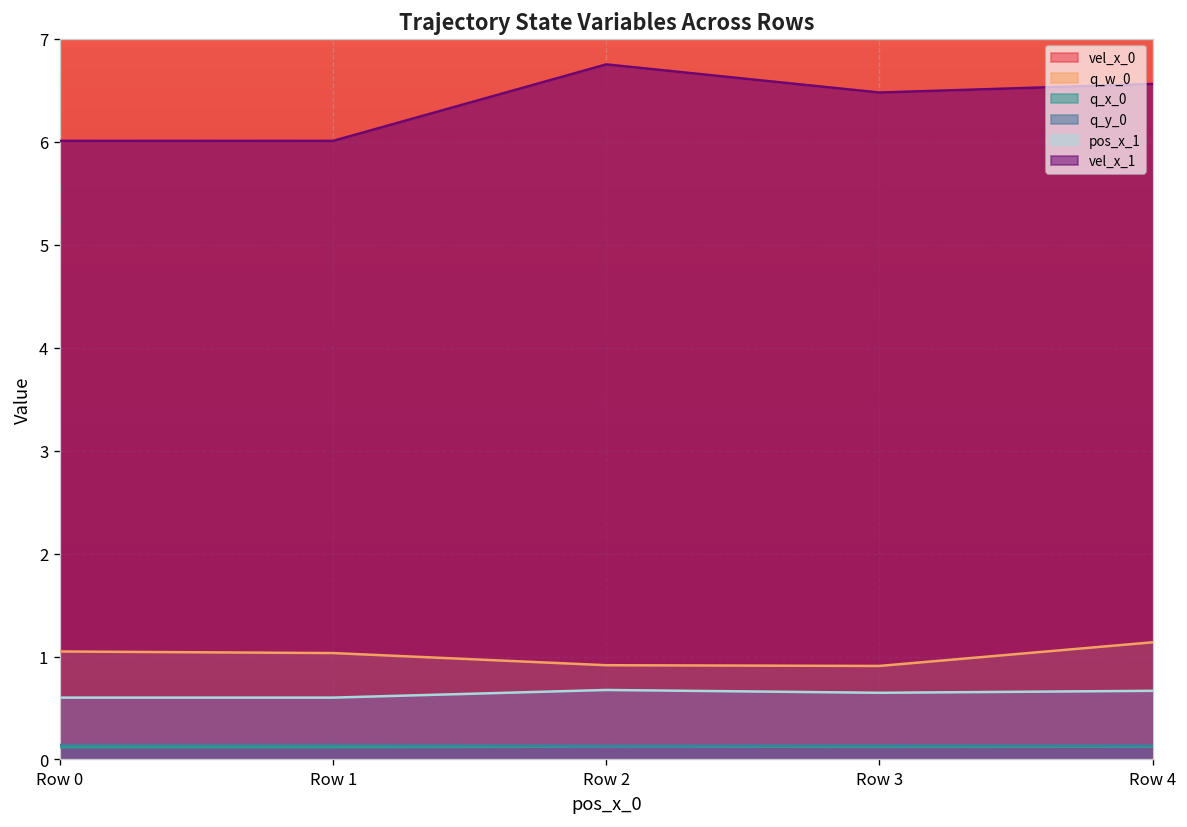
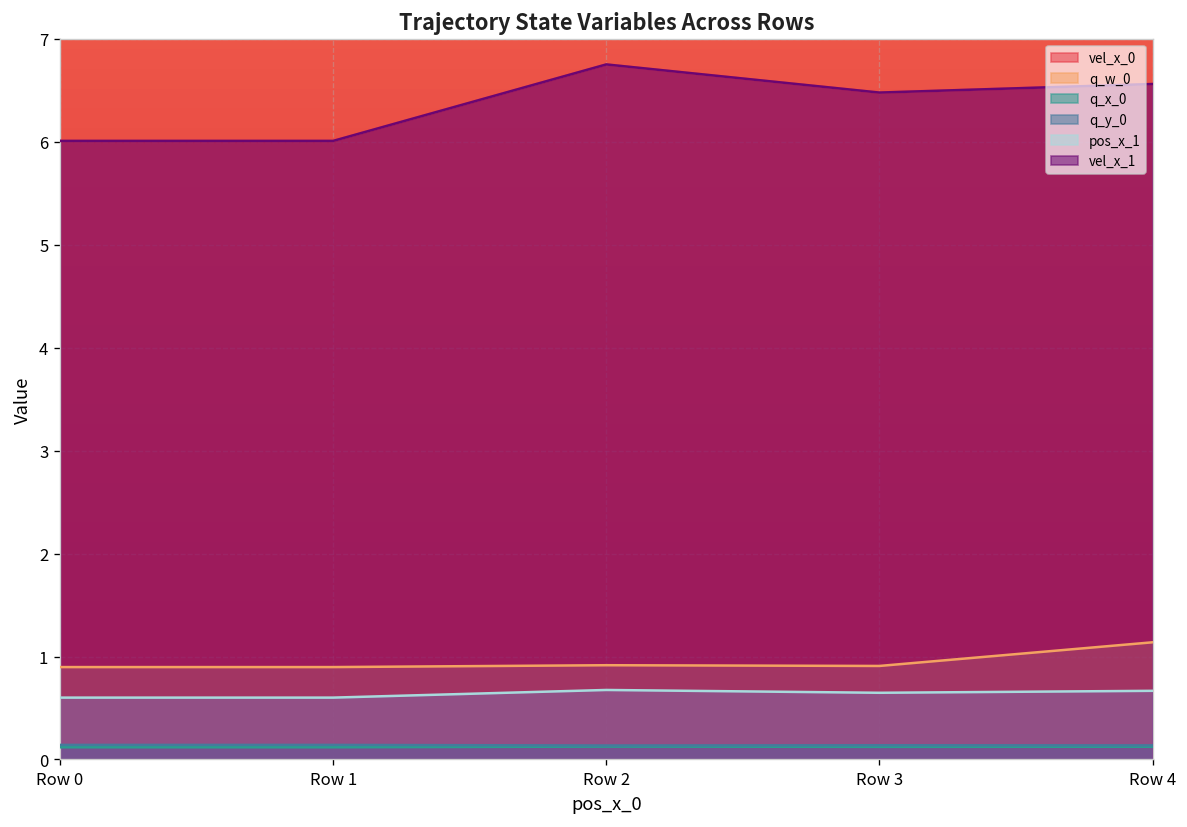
  {
    "vel_x_1": {
      "Row 0": 6.0,
      "Row 1": 6.0,
      "Row 2": 6.8,
      "Row 3": 6.5,
      "Row 4": 6.6
    },
    "q_w_0": {
-     "Row 0": 1.0,
-     "Row 1": 1.0,
+     "Row 0": 0.9,
+     "Row 1": 0.9,
      "Row 2": 0.9,
      "Row 3": 0.9,
      "Row 4": 1.1
    },
    "pos_x_1": {
      "Row 0": 0.6,
      "Row 1": 0.6,
      "Row 2": 0.7,
      "Row 3": 0.6,
      "Row 4": 0.7
    }
  }
